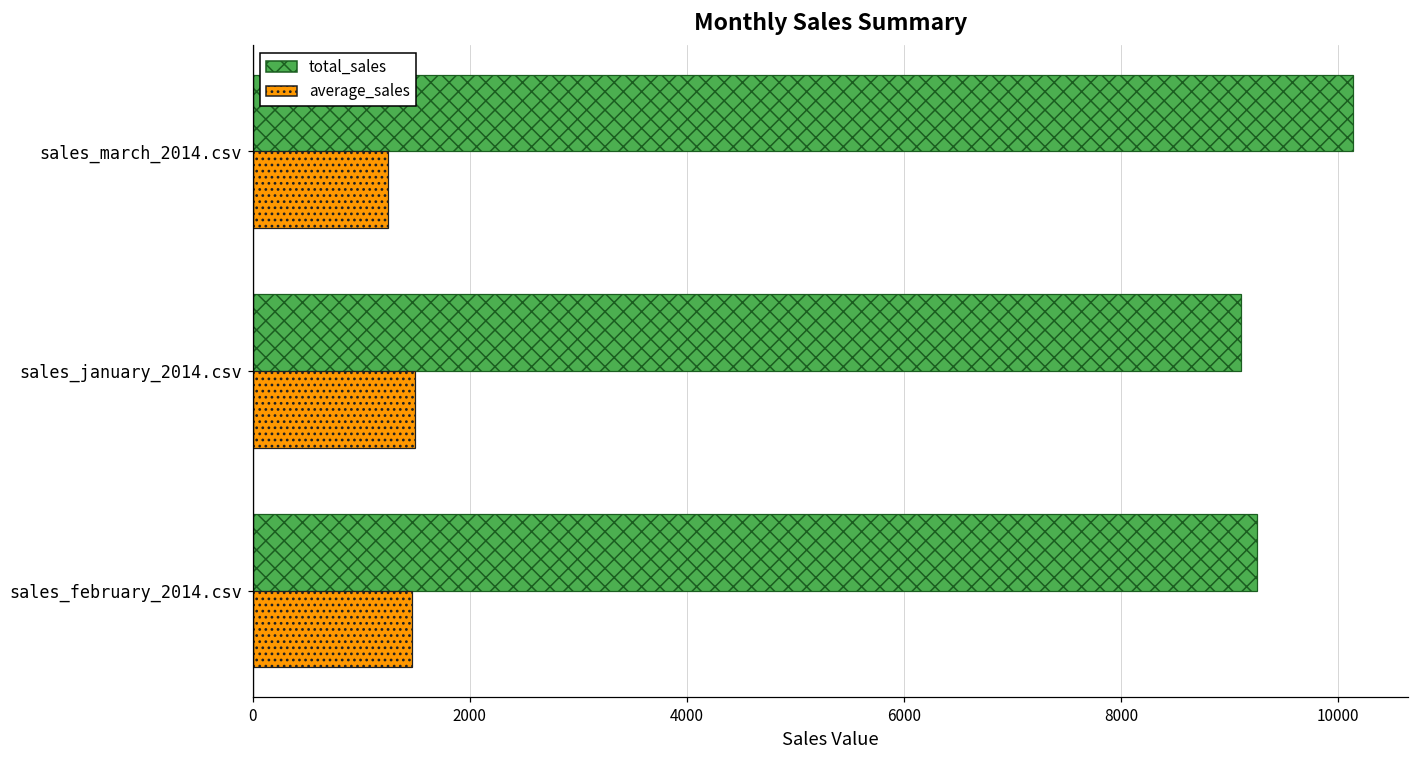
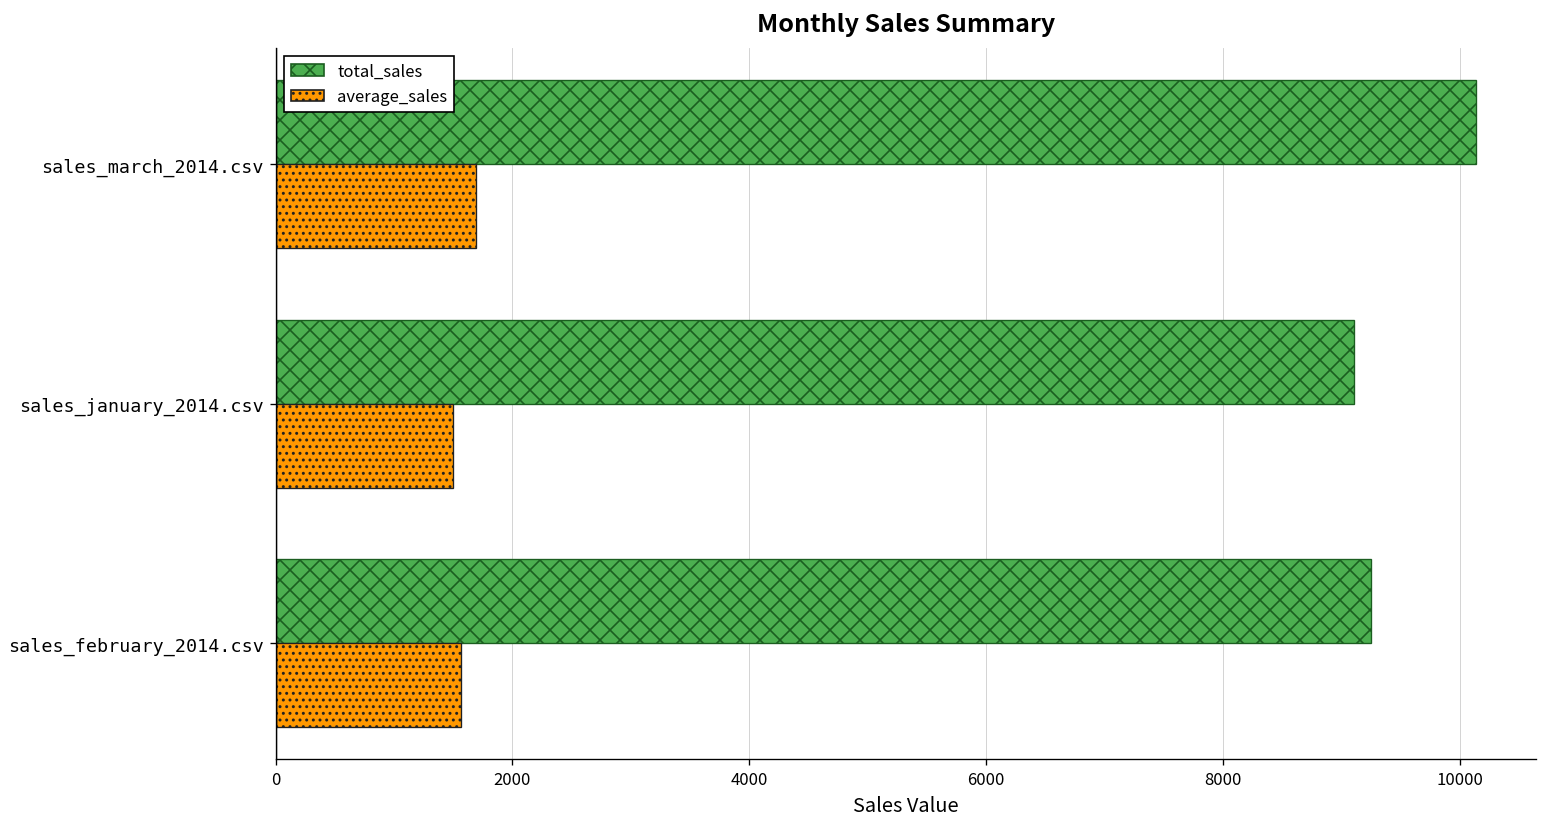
  {
    "total_sales": {
      "sales_march_2014.csv": 10100,
      "sales_january_2014.csv": 9100,
      "sales_february_2014.csv": 9300
    },
    "average_sales": {
-     "sales_march_2014.csv": 1200,
+     "sales_march_2014.csv": 1700,
      "sales_january_2014.csv": 1500,
-     "sales_february_2014.csv": 1500
+     "sales_february_2014.csv": 1600
    }
  }
